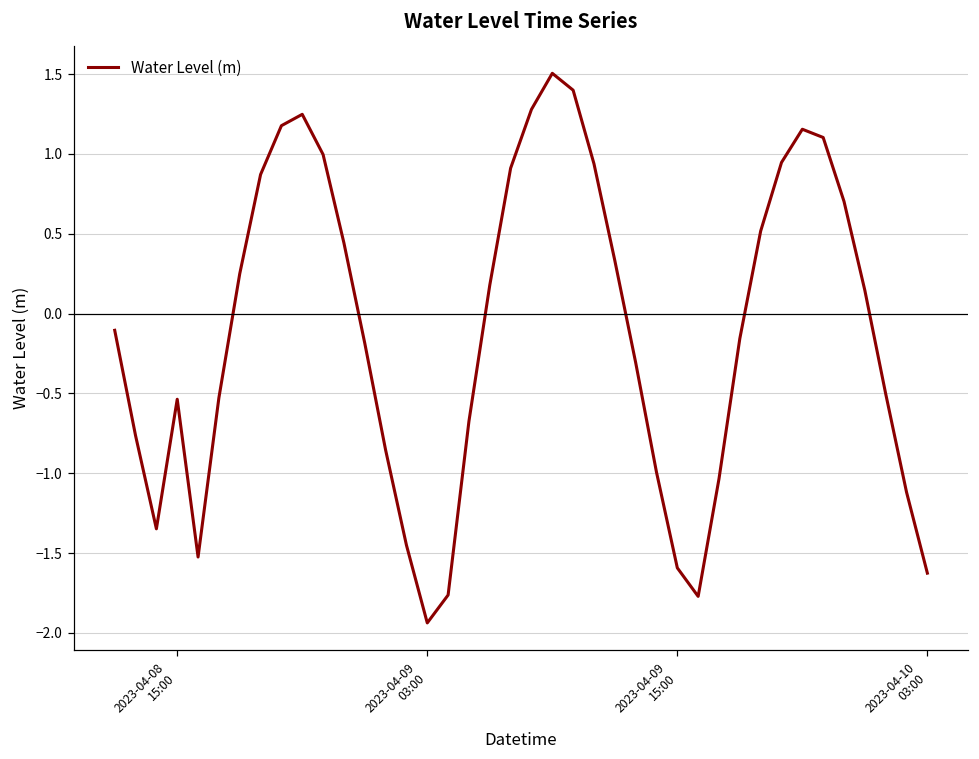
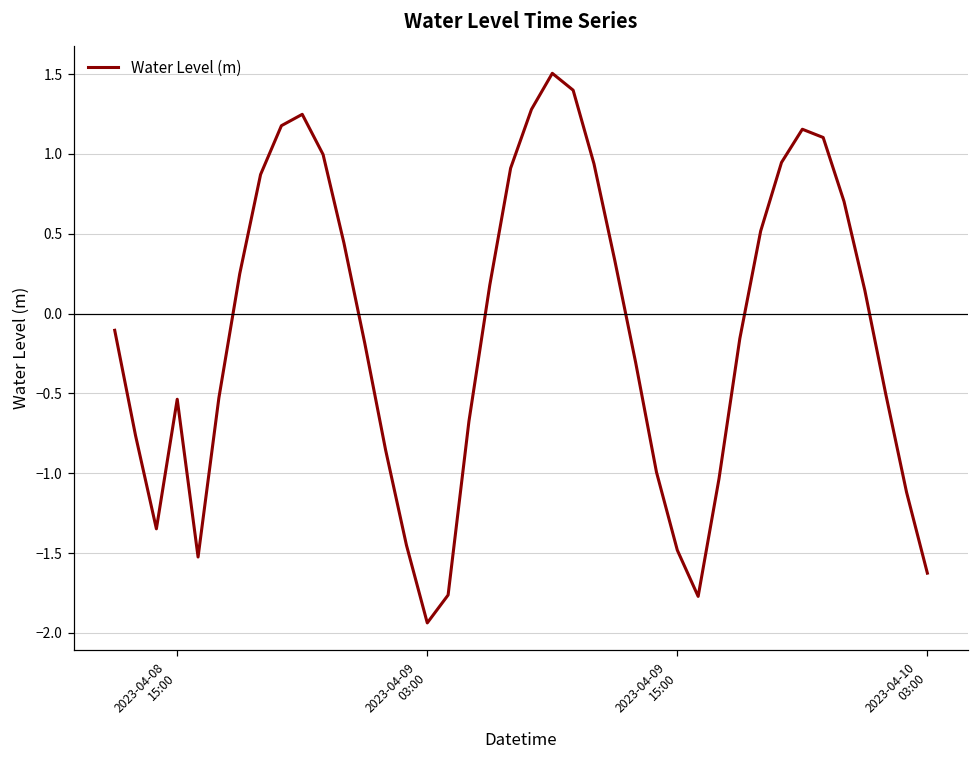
  {
    "2023-04-08 15:00": -0.54,
    "2023-04-09 03:00": -1.94,
-   "2023-04-09 15:00": -1.59,
+   "2023-04-09 15:00": -1.48,
    "2023-04-10 03:00": -1.63
  }
